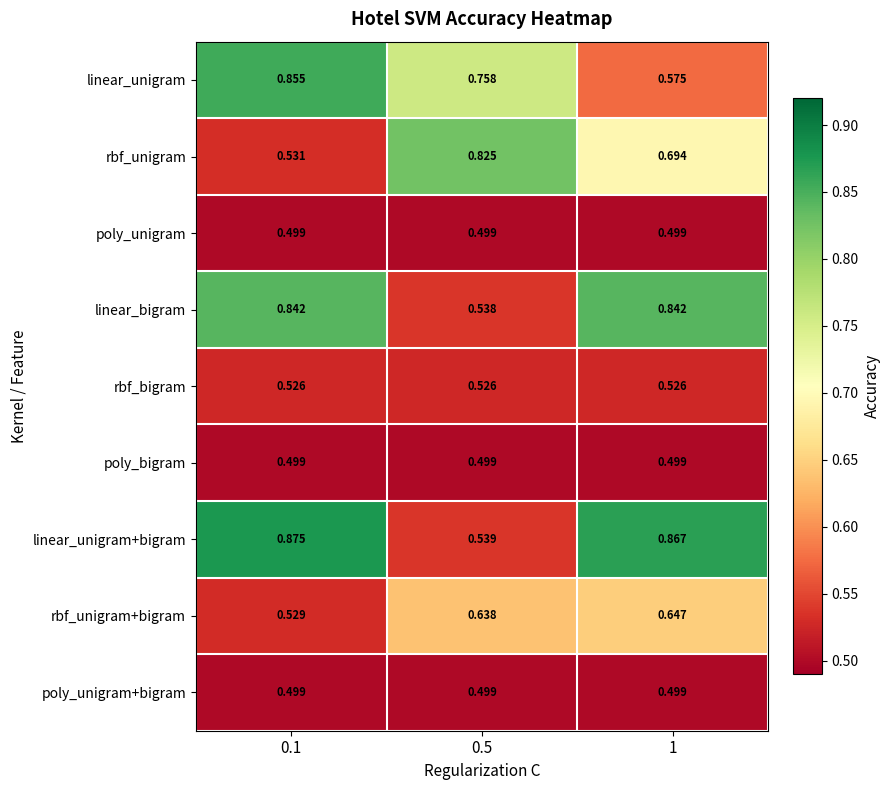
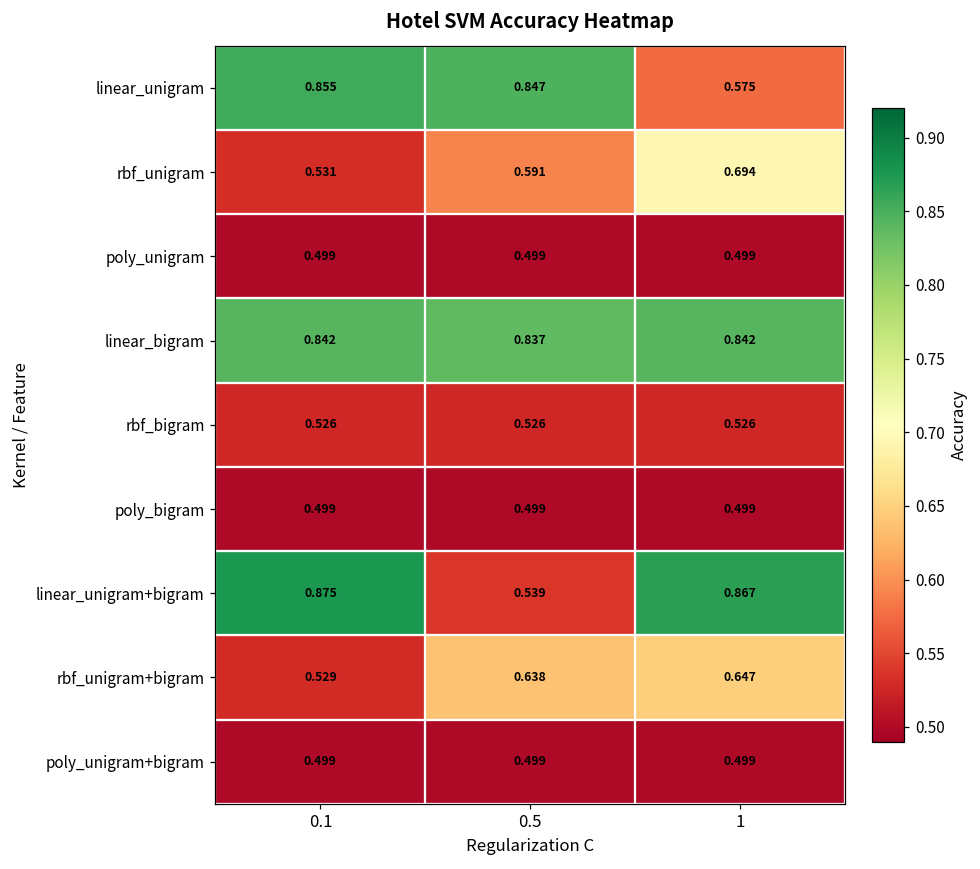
  {
    "linear_unigram": {
      "0.1": 0.855,
-     "0.5": 0.758,
+     "0.5": 0.847,
      "1": 0.575
    },
    "rbf_unigram": {
      "0.1": 0.531,
-     "0.5": 0.825,
+     "0.5": 0.591,
      "1": 0.694
    },
    "poly_unigram": {
      "0.1": 0.499,
      "0.5": 0.499,
      "1": 0.499
    },
    "linear_bigram": {
      "0.1": 0.842,
-     "0.5": 0.538,
+     "0.5": 0.837,
      "1": 0.842
    },
    "rbf_bigram": {
      "0.1": 0.526,
      "0.5": 0.526,
      "1": 0.526
    },
    "poly_bigram": {
      "0.1": 0.499,
      "0.5": 0.499,
      "1": 0.499
    },
    "linear_unigram+bigram": {
      "0.1": 0.875,
      "0.5": 0.539,
      "1": 0.867
    },
    "rbf_unigram+bigram": {
      "0.1": 0.529,
      "0.5": 0.638,
      "1": 0.647
    },
    "poly_unigram+bigram": {
      "0.1": 0.499,
      "0.5": 0.499,
      "1": 0.499
    }
  }
